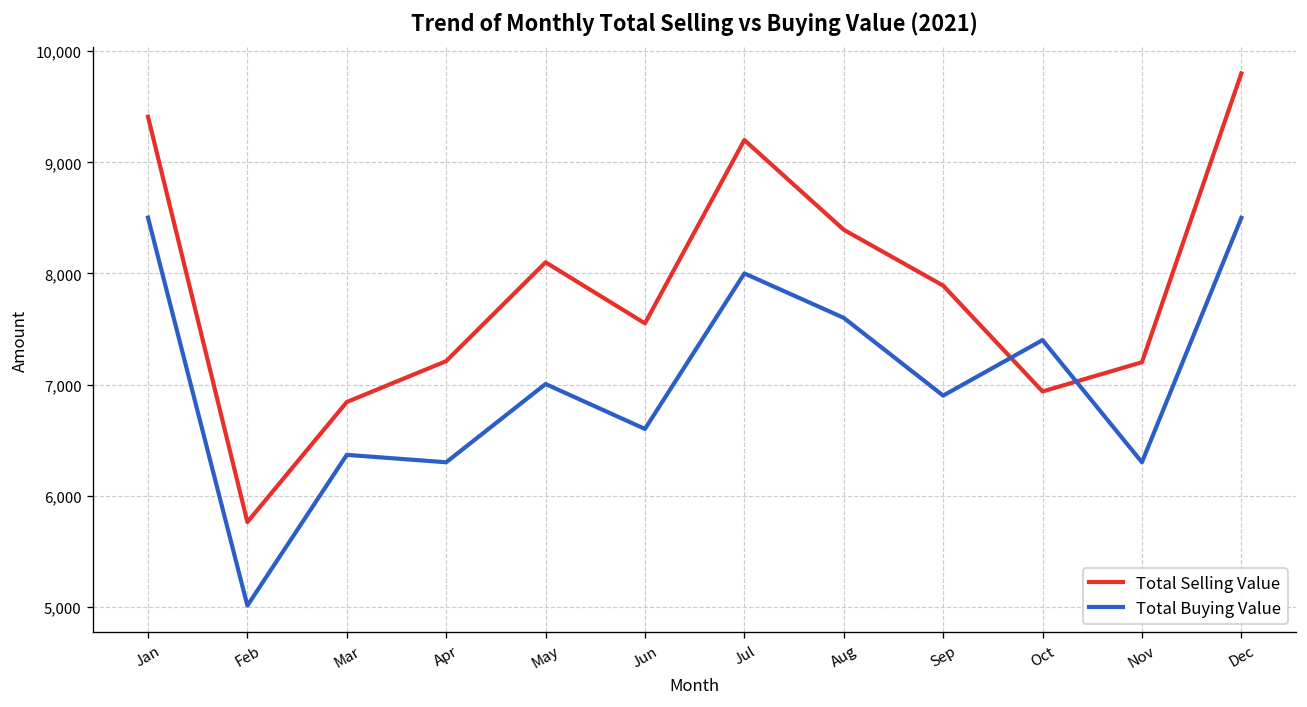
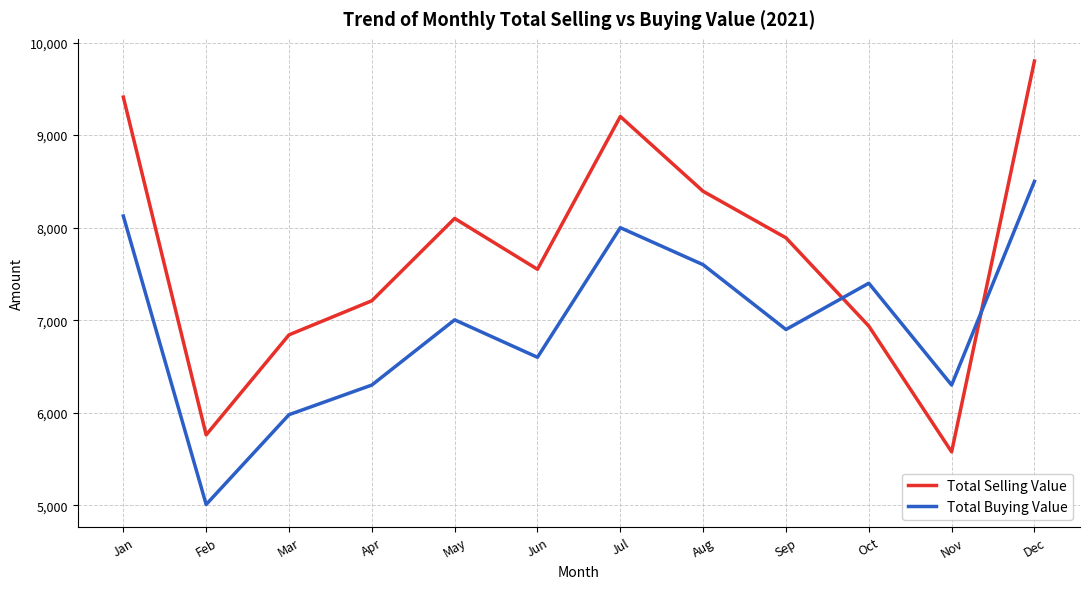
  {
    "Total Selling Value": {
      "Jan": "9,400",
      "Feb": "5,800",
      "Mar": "6,800",
      "Apr": "7,200",
      "May": "8,100",
      "Jun": "7,600",
      "Jul": "9,200",
      "Aug": "8,400",
      "Sep": "7,900",
      "Oct": "6,900",
-     "Nov": "7,200",
+     "Nov": "5,600",
      "Dec": "9,800"
    },
    "Total Buying Value": {
-     "Jan": "8,500",
+     "Jan": "8,100",
      "Feb": "5,000",
-     "Mar": "6,400",
+     "Mar": "6,000",
      "Apr": "6,300",
      "May": "7,000",
      "Jun": "6,600",
      "Jul": "8,000",
      "Aug": "7,600",
      "Sep": "6,900",
      "Oct": "7,400",
      "Nov": "6,300",
      "Dec": "8,500"
    }
  }
